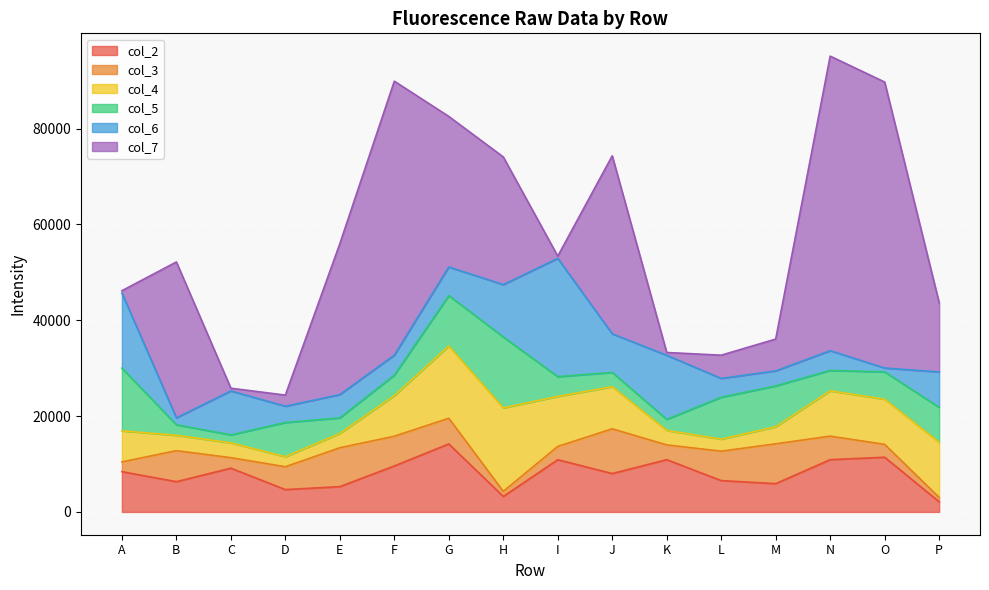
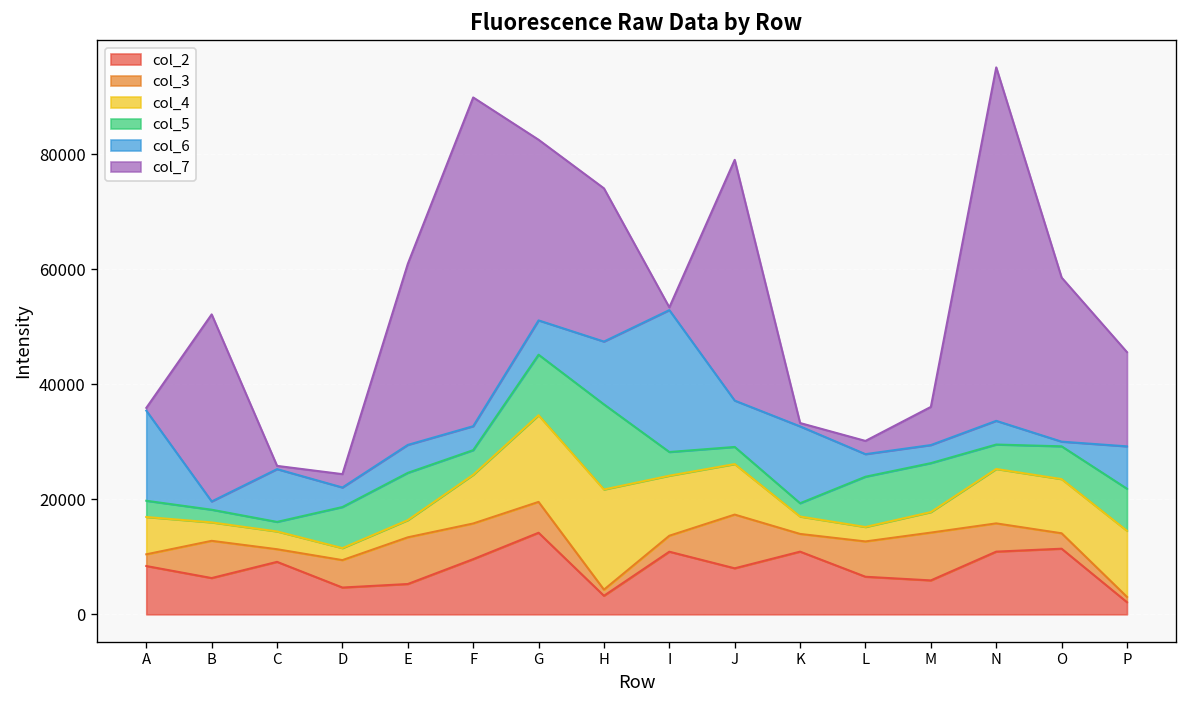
  {
    "col_4": {
      "A": 6000,
      "B": 3000,
      "C": 3000,
      "D": 2000,
      "E": 3000,
      "F": 8000,
      "G": 15000,
      "H": 17000,
      "I": 10000,
      "J": 9000,
      "K": 3000,
      "L": 3000,
      "M": 4000,
      "N": 9000,
      "O": 9000,
      "P": 11000
    },
    "col_5": {
-     "A": 13000,
+     "A": 3000,
      "B": 2000,
      "C": 2000,
      "D": 7000,
-     "E": 3000,
+     "E": 8000,
      "F": 4000,
      "G": 11000,
      "H": 15000,
      "I": 4000,
      "J": 3000,
      "K": 2000,
      "L": 9000,
      "M": 9000,
      "N": 4000,
      "O": 6000,
      "P": 7000
    },
    "col_6": {
      "B": 1000,
      "C": 9000,
      "D": 3000,
      "E": 5000,
      "F": 4000,
      "G": 6000,
      "H": 11000,
      "J": 8000,
      "K": 13000,
      "L": 4000,
      "M": 3000,
      "N": 4000,
      "O": 1000,
      "P": 7000
    },
    "col_7": {
      "B": 33000,
      "C": 1000,
      "D": 2000,
      "E": 31000,
      "F": 57000,
      "G": 31000,
      "H": 27000,
-     "J": 37000,
+     "J": 42000,
      "K": 1000,
-     "L": 5000,
+     "L": 2000,
      "M": 7000,
      "N": 61000,
-     "O": 60000,
-     "P": 14000
+     "O": 29000,
+     "P": 16000
    }
  }
